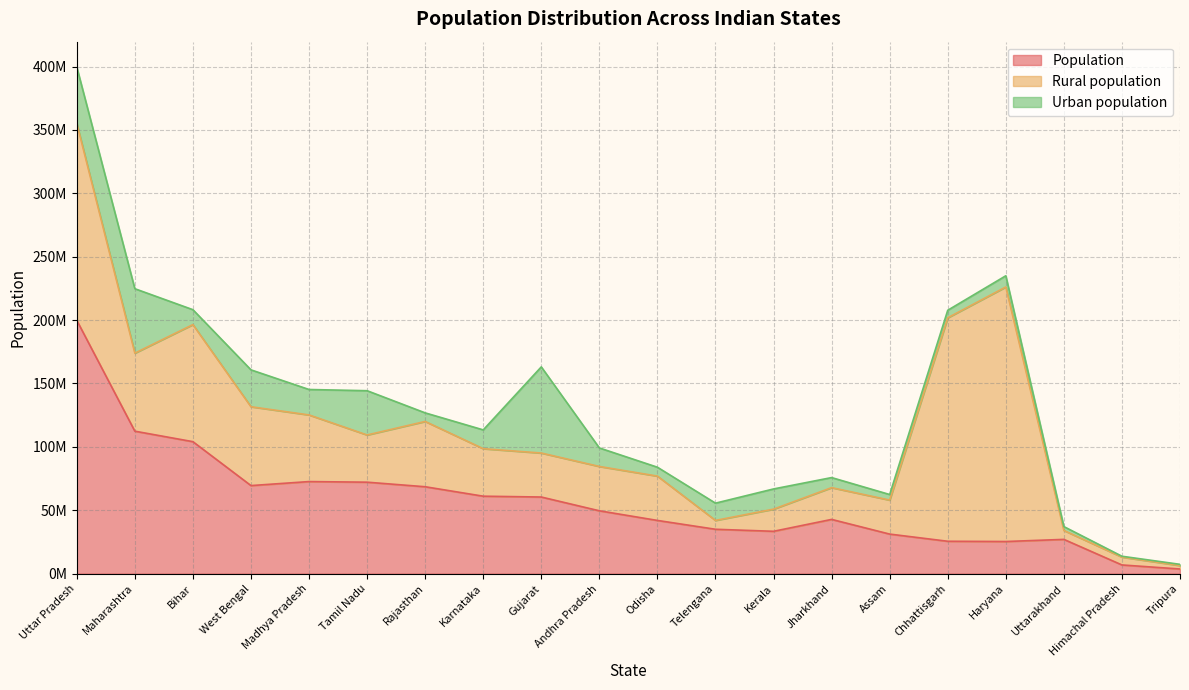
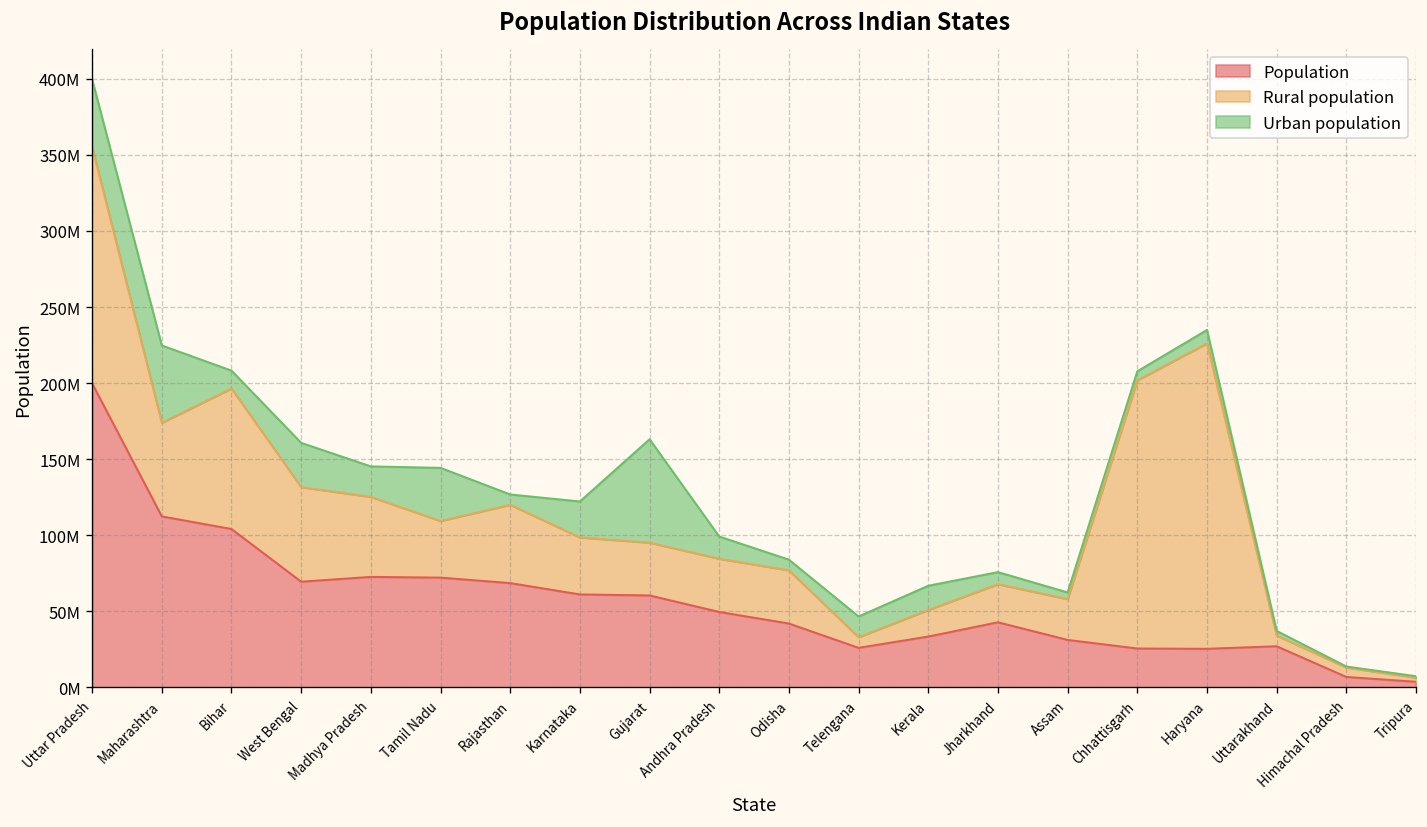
  {
    "Population": {
      "Uttar Pradesh": 200000000,
      "Maharashtra": 112000000,
      "Bihar": 104000000,
      "West Bengal": 69000000,
      "Madhya Pradesh": 73000000,
      "Tamil Nadu": 72000000,
      "Rajasthan": 69000000,
      "Karnataka": 61000000,
      "Gujarat": 60000000,
      "Andhra Pradesh": 50000000,
      "Odisha": 42000000,
-     "Telengana": 35000000,
+     "Telengana": 26000000,
      "Kerala": 33000000,
      "Jharkhand": 43000000,
      "Assam": 31000000,
      "Chhattisgarh": 26000000,
      "Haryana": 25000000,
      "Uttarakhand": 27000000,
      "Himachal Pradesh": 7000000,
      "Tripura": 4000000
    },
    "Rural population": {
      "Uttar Pradesh": 155000000,
      "Maharashtra": 62000000,
      "Bihar": 92000000,
      "West Bengal": 62000000,
      "Madhya Pradesh": 53000000,
      "Tamil Nadu": 37000000,
      "Rajasthan": 52000000,
      "Karnataka": 37000000,
      "Gujarat": 35000000,
      "Andhra Pradesh": 35000000,
      "Odisha": 35000000,
      "Telengana": 7000000,
      "Kerala": 17000000,
      "Jharkhand": 25000000,
      "Assam": 27000000,
      "Chhattisgarh": 176000000,
      "Haryana": 201000000,
      "Uttarakhand": 7000000
    },
    "Urban population": {
      "Uttar Pradesh": 44000000,
      "Maharashtra": 51000000,
      "Bihar": 12000000,
      "West Bengal": 29000000,
      "Madhya Pradesh": 20000000,
      "Tamil Nadu": 35000000,
      "Rajasthan": 7000000,
-     "Karnataka": 15000000,
+     "Karnataka": 24000000,
      "Gujarat": 68000000,
      "Andhra Pradesh": 15000000,
      "Odisha": 7000000,
      "Telengana": 14000000,
      "Kerala": 16000000,
      "Jharkhand": 8000000,
      "Assam": 4000000,
      "Chhattisgarh": 6000000,
      "Haryana": 9000000,
      "Uttarakhand": 3000000
    }
  }
